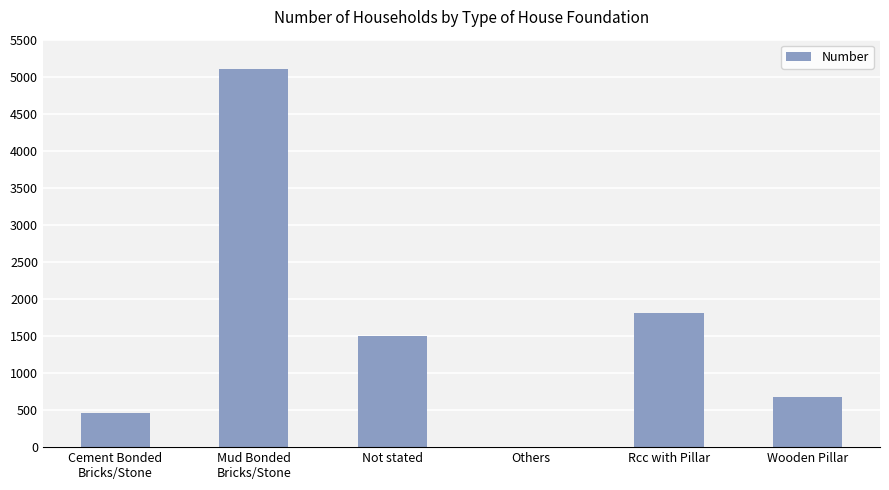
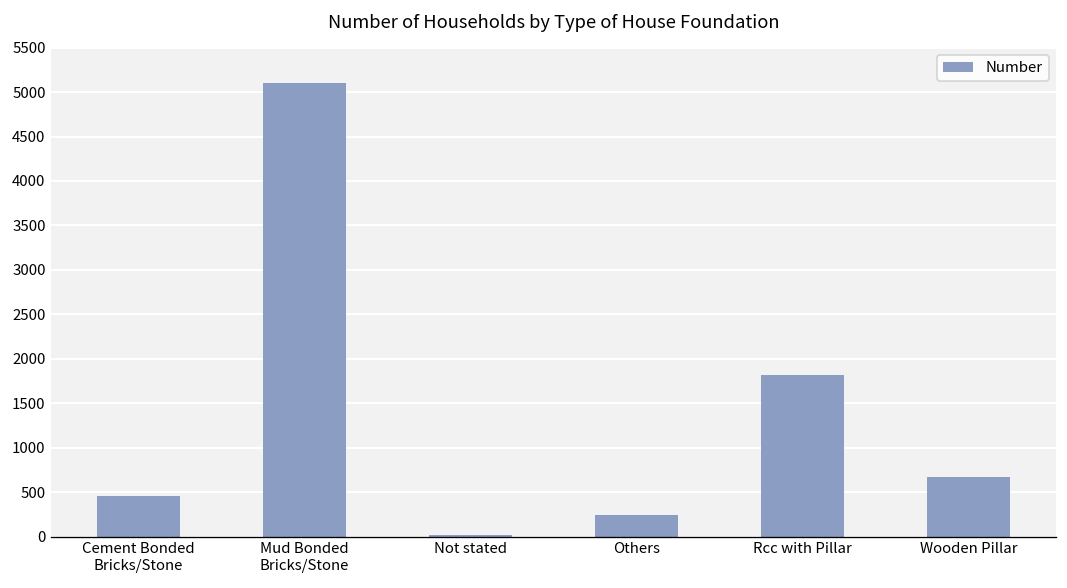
  {
    "Cement Bonded Bricks/Stone": 500,
    "Mud Bonded Bricks/Stone": 5100,
-   "Not stated": 1500,
-   "Others": 0,
+   "Not stated": 0,
+   "Others": 200,
    "Rcc with Pillar": 1800,
    "Wooden Pillar": 700
  }
